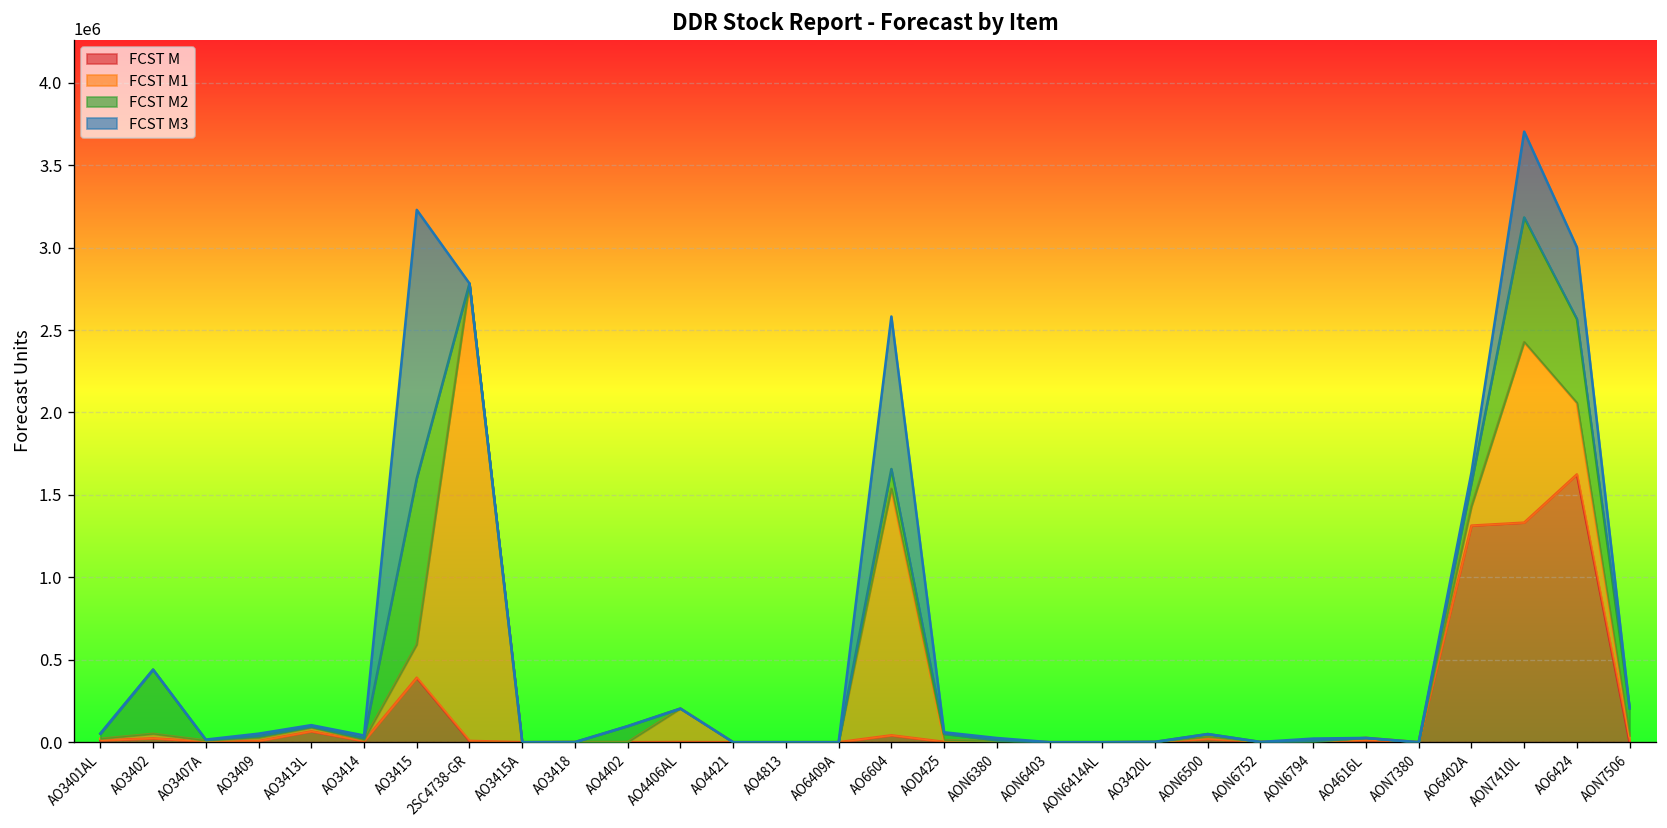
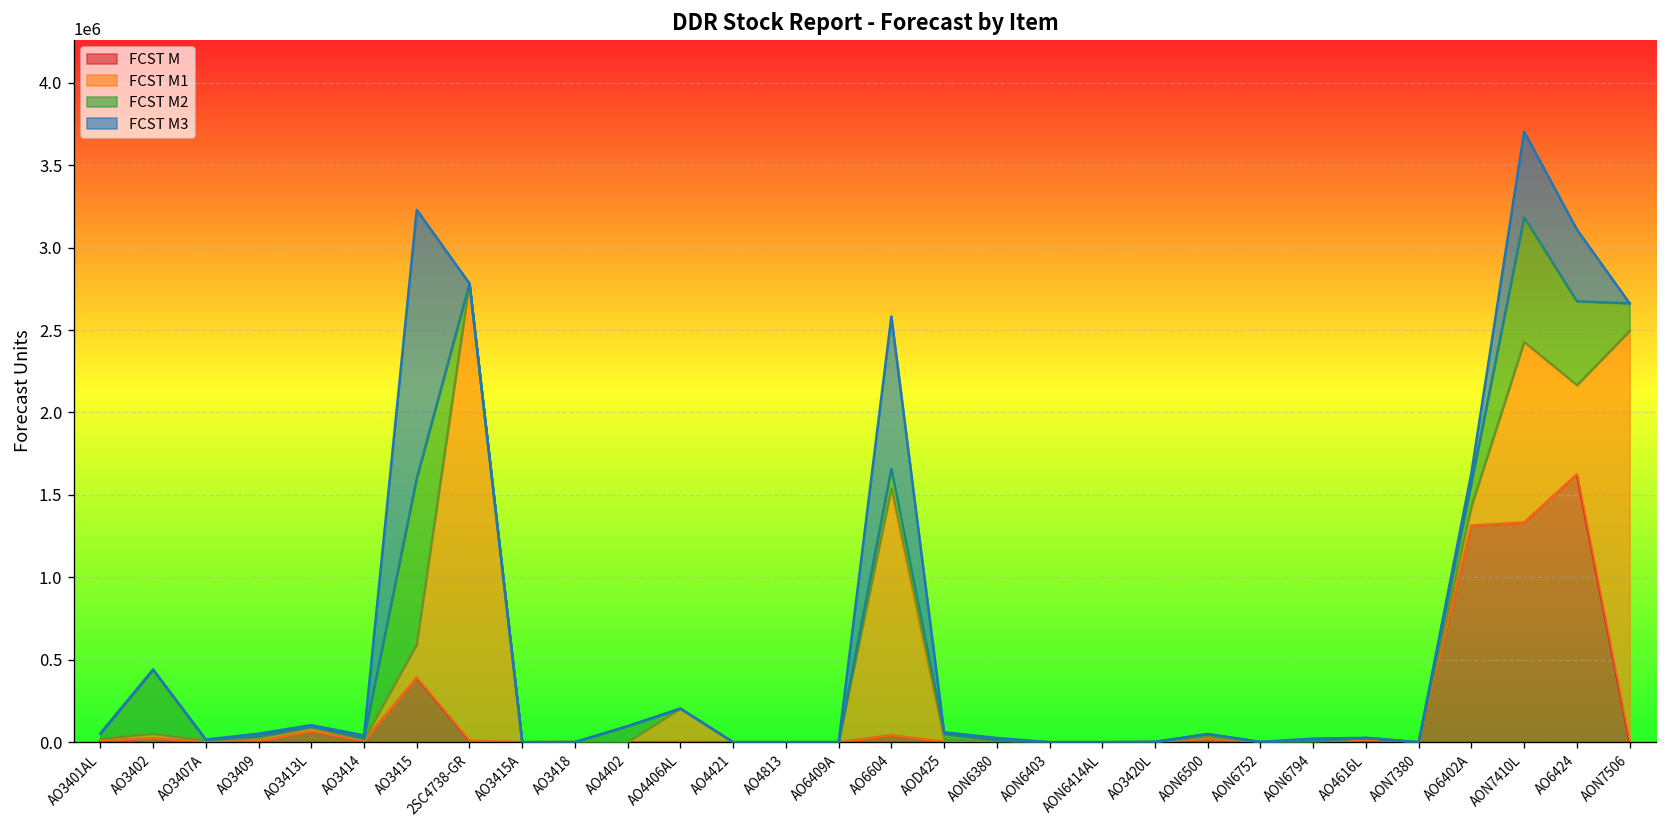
  {
    "FCST M": {
      "AO3402": 20000,
      "AO3409": 10000,
      "AO3413L": 70000,
      "AO3415": 390000,
      "2SC4738-GR": 10000,
      "AO4406AL": 0,
      "AO6604": 40000,
      "AO6402A": 1310000,
      "AON7410L": 1330000,
      "AO6424": 1620000,
      "AON7506": 0
    },
    "FCST M1": {
      "AO3402": 30000,
      "AO3415": 200000,
      "AO6604": 1500000,
      "AO6402A": 120000,
      "AON7410L": 1100000,
-     "AO6424": 430000,
-     "AON7506": 40000
+     "AO6424": 540000,
+     "AON7506": 2490000
    },
    "FCST M2": {
      "AO3415": 1010000,
      "AO6604": 120000,
      "AO6402A": 140000,
      "AON7410L": 760000,
      "AO6424": 510000
    },
    "FCST M3": {
      "AO3415": 1630000,
      "AO6604": 930000,
      "AO6402A": 60000,
      "AON7410L": 520000,
      "AO6424": 440000
    }
  }
